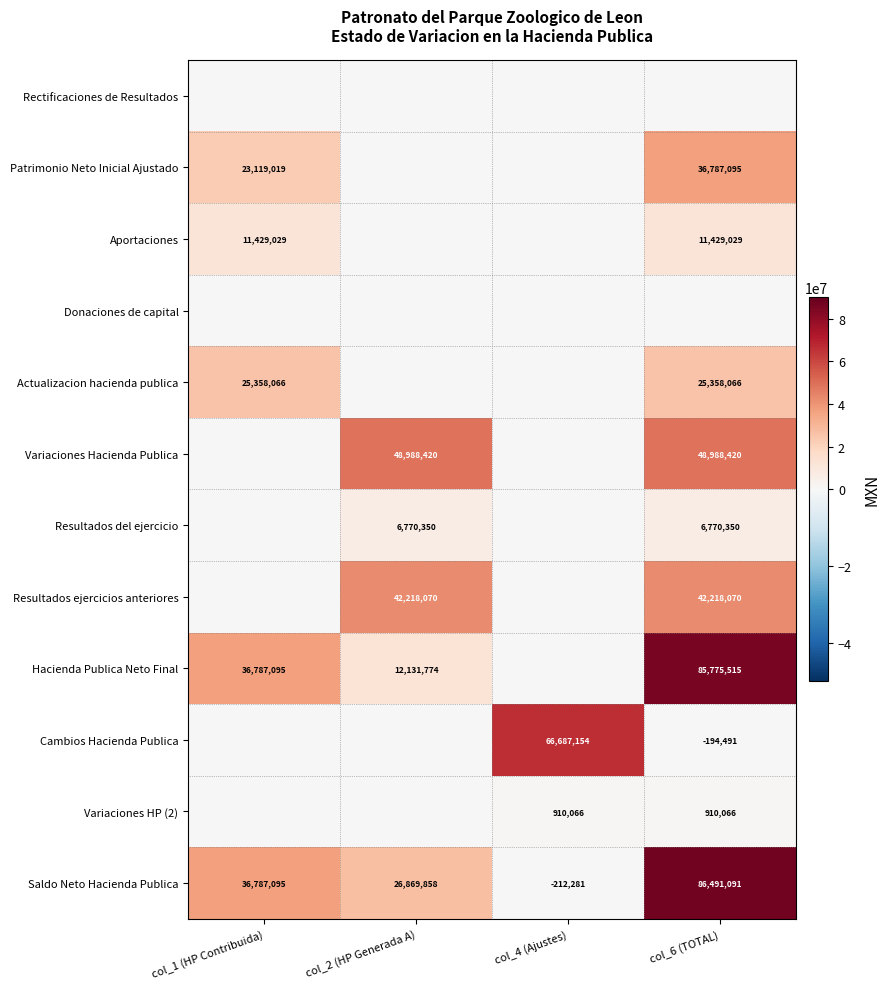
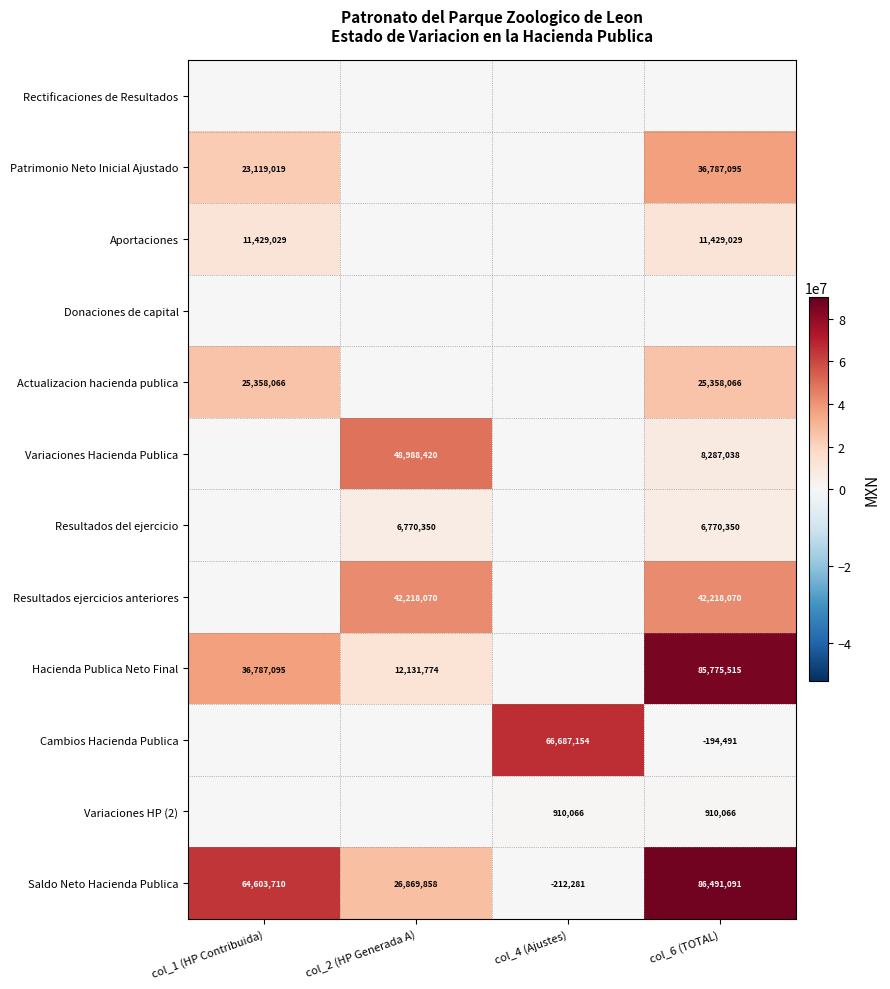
  {
    "Patrimonio Neto Inicial Ajustado": {
      "col_1 (HP Contribuida)": "23,119,019",
      "col_6 (TOTAL)": "36,787,095"
    },
    "Aportaciones": {
      "col_1 (HP Contribuida)": "11,429,029",
      "col_6 (TOTAL)": "11,429,029"
    },
    "Actualizacion hacienda publica": {
      "col_1 (HP Contribuida)": "25,358,066",
      "col_6 (TOTAL)": "25,358,066"
    },
    "Variaciones Hacienda Publica": {
      "col_2 (HP Generada A)": "48,988,420",
-     "col_6 (TOTAL)": "48,988,420"
+     "col_6 (TOTAL)": "8,287,038"
    },
    "Resultados del ejercicio": {
      "col_2 (HP Generada A)": "6,770,350",
      "col_6 (TOTAL)": "6,770,350"
    },
    "Resultados ejercicios anteriores": {
      "col_2 (HP Generada A)": "42,218,070",
      "col_6 (TOTAL)": "42,218,070"
    },
    "Hacienda Publica Neto Final": {
      "col_1 (HP Contribuida)": "36,787,095",
      "col_2 (HP Generada A)": "12,131,774",
      "col_6 (TOTAL)": "85,775,515"
    },
    "Cambios Hacienda Publica": {
      "col_4 (Ajustes)": "66,687,154",
      "col_6 (TOTAL)": "-194,491"
    },
    "Variaciones HP (2)": {
      "col_4 (Ajustes)": "910,066",
      "col_6 (TOTAL)": "910,066"
    },
    "Saldo Neto Hacienda Publica": {
-     "col_1 (HP Contribuida)": "36,787,095",
+     "col_1 (HP Contribuida)": "64,603,710",
      "col_2 (HP Generada A)": "26,869,858",
      "col_4 (Ajustes)": "-212,281",
      "col_6 (TOTAL)": "86,491,091"
    }
  }
